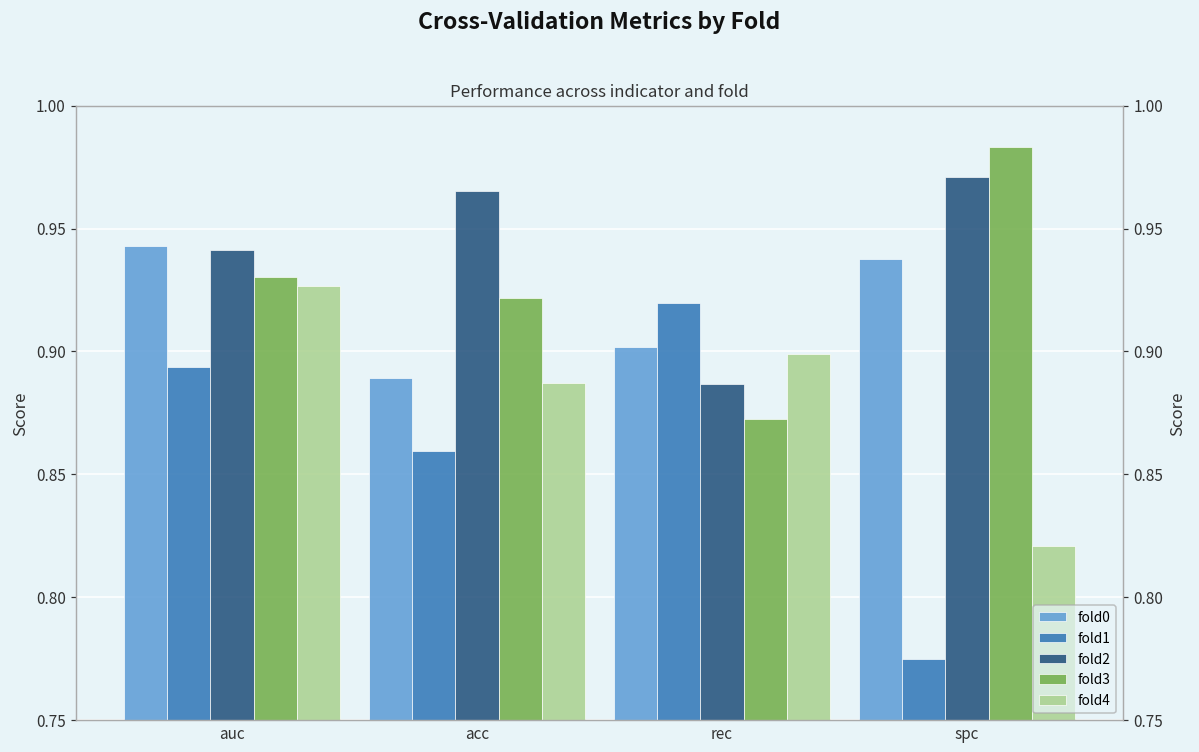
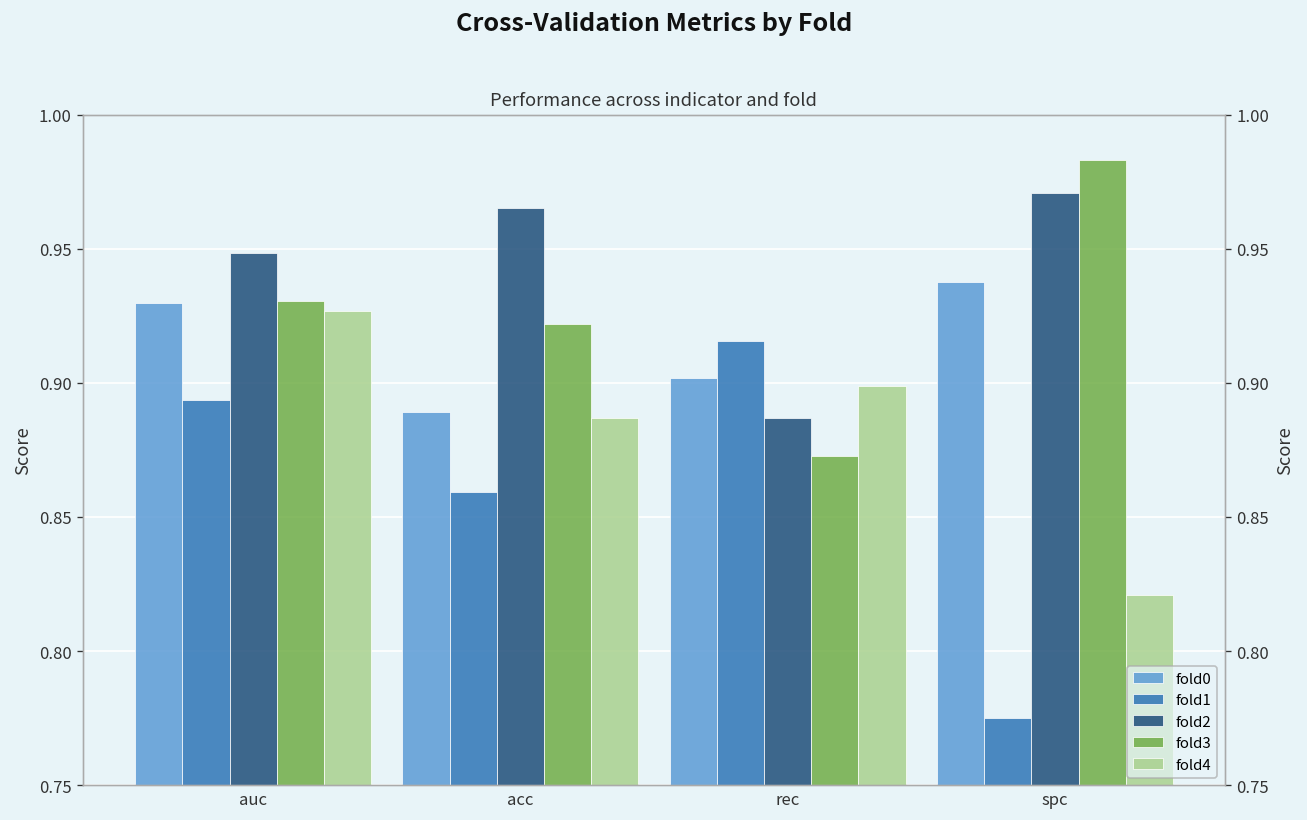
  {
    "fold0": {
-     "auc": 0.943,
+     "auc": 0.930,
      "acc": 0.889,
      "rec": 0.902,
      "spc": 0.938
    },
    "fold1": {
      "auc": 0.894,
      "acc": 0.859,
-     "rec": 0.920,
+     "rec": 0.916,
      "spc": 0.775
    },
    "fold2": {
-     "auc": 0.941,
+     "auc": 0.948,
      "acc": 0.965,
      "rec": 0.887,
      "spc": 0.971
    },
    "fold3": {
      "auc": 0.930,
      "acc": 0.922,
      "rec": 0.873,
      "spc": 0.983
    },
    "fold4": {
      "auc": 0.927,
      "acc": 0.887,
      "rec": 0.899,
      "spc": 0.821
    }
  }
